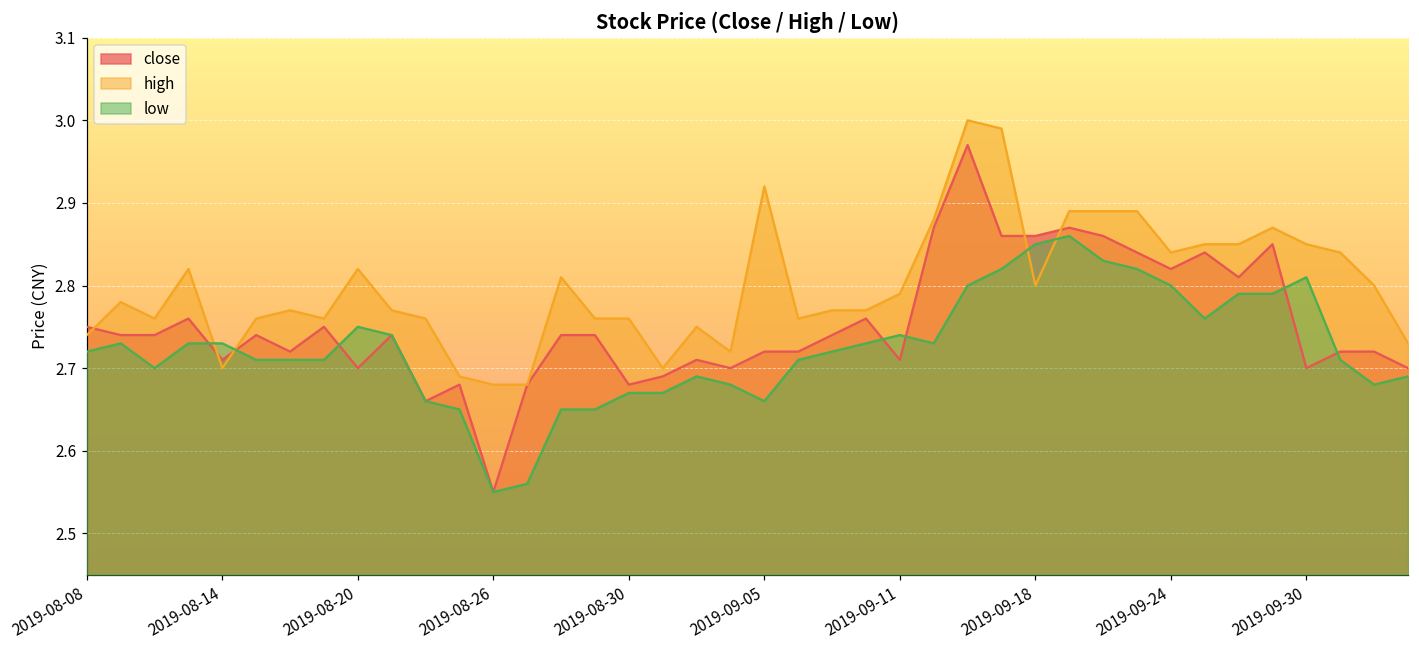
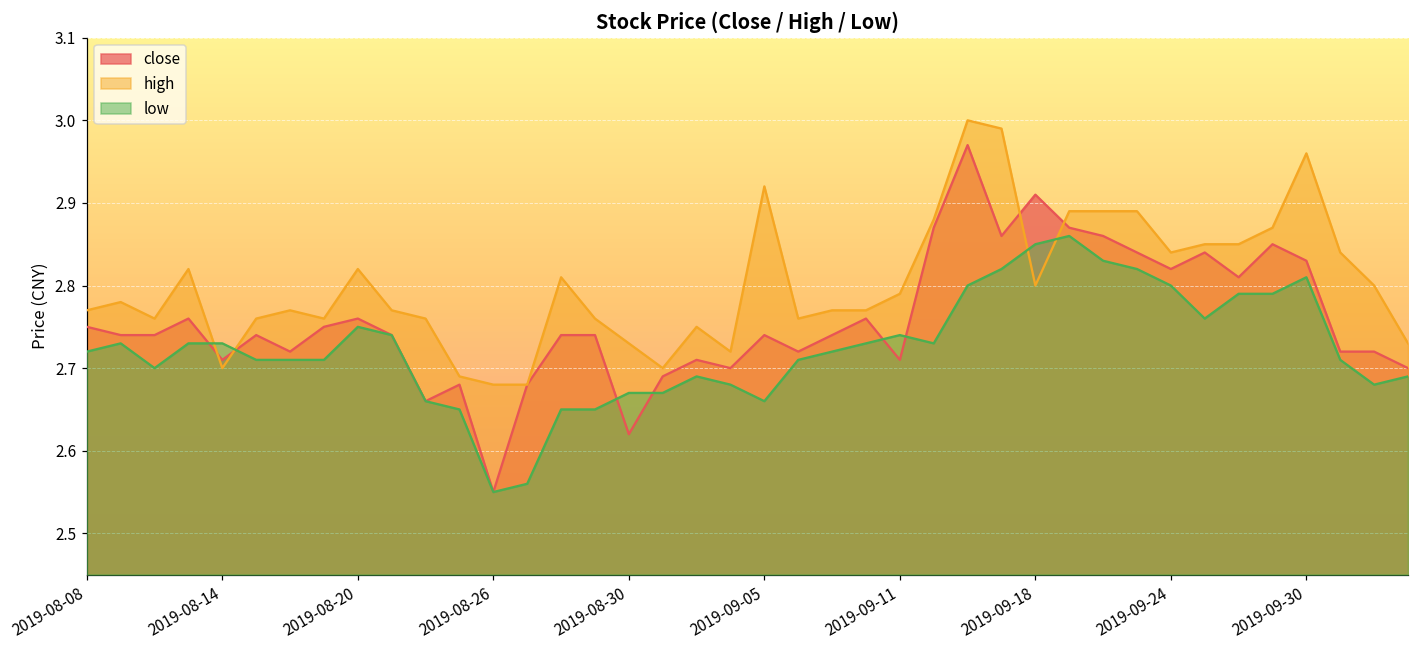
  {
    "close": {
      "2019-08-08": 2.75,
      "2019-08-14": 2.71,
-     "2019-08-20": 2.70,
-     "2019-08-30": 2.68,
-     "2019-09-05": 2.72,
+     "2019-08-20": 2.76,
+     "2019-08-30": 2.62,
+     "2019-09-05": 2.74,
      "2019-09-11": 2.71,
-     "2019-09-18": 2.86,
+     "2019-09-18": 2.91,
      "2019-09-24": 2.82,
-     "2019-09-30": 2.70
+     "2019-09-30": 2.83
    },
    "high": {
-     "2019-08-08": 2.74,
+     "2019-08-08": 2.77,
      "2019-08-14": 2.70,
      "2019-08-20": 2.82,
      "2019-08-26": 2.68,
-     "2019-08-30": 2.76,
+     "2019-08-30": 2.73,
      "2019-09-05": 2.92,
      "2019-09-11": 2.79,
      "2019-09-18": 2.80,
      "2019-09-24": 2.84,
-     "2019-09-30": 2.85
+     "2019-09-30": 2.96
    },
    "low": {
      "2019-08-08": 2.72,
      "2019-08-14": 2.73,
      "2019-08-20": 2.75,
      "2019-08-30": 2.67,
      "2019-09-05": 2.66,
      "2019-09-11": 2.74,
      "2019-09-18": 2.85,
      "2019-09-24": 2.80,
      "2019-09-30": 2.81
    }
  }
